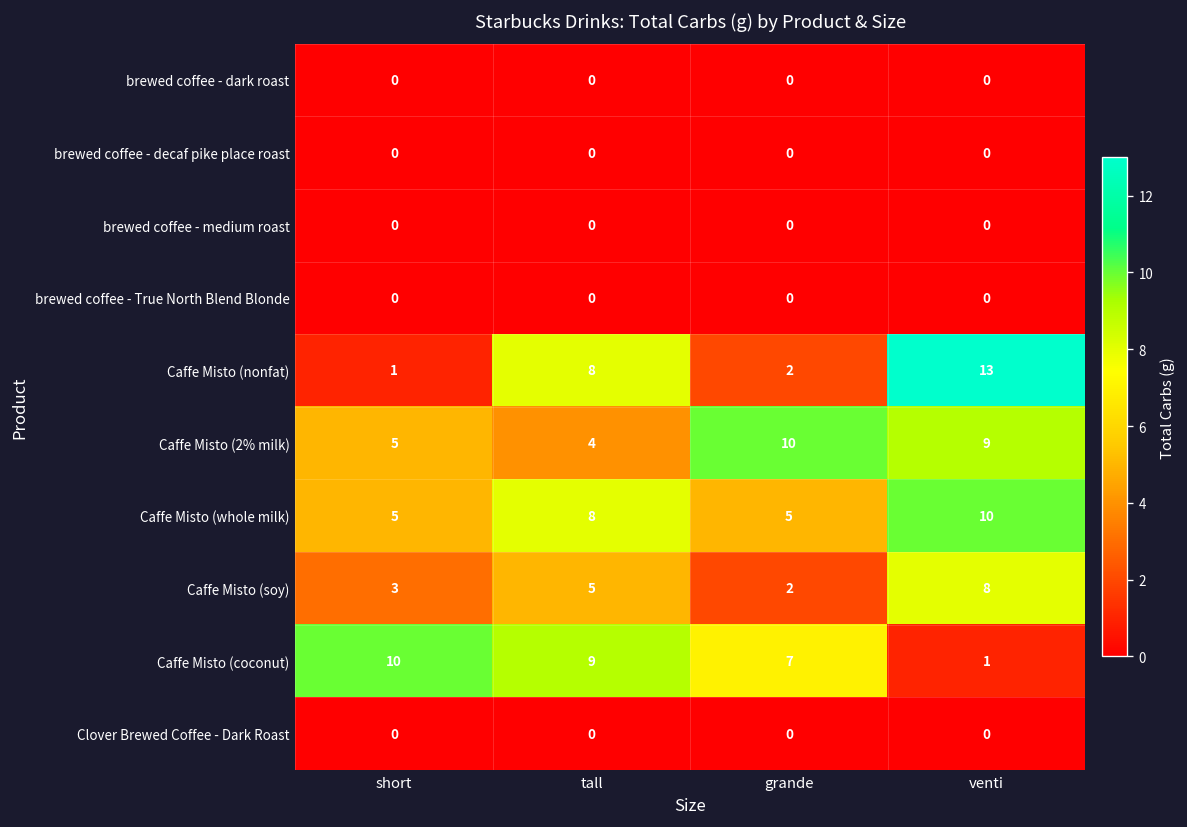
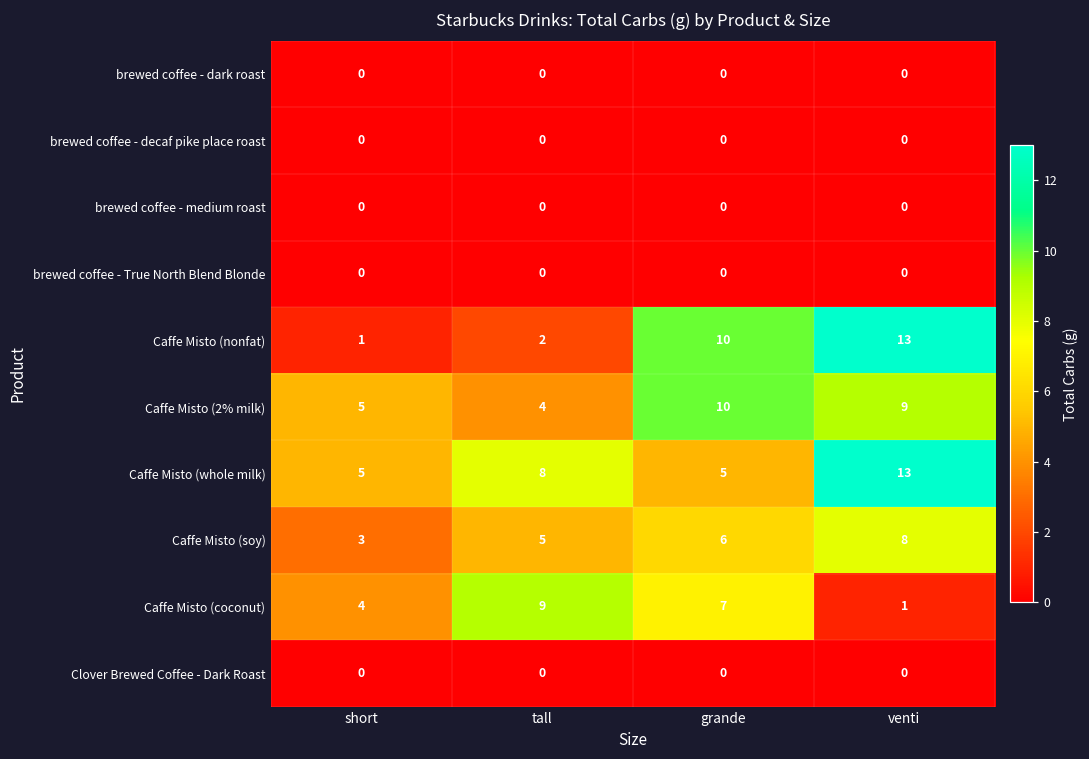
  {
    "brewed coffee - dark roast": {
      "short": 0,
      "tall": 0,
      "grande": 0,
      "venti": 0
    },
    "brewed coffee - decaf pike place roast": {
      "short": 0,
      "tall": 0,
      "grande": 0,
      "venti": 0
    },
    "brewed coffee - medium roast": {
      "short": 0,
      "tall": 0,
      "grande": 0,
      "venti": 0
    },
    "brewed coffee - True North Blend Blonde": {
      "short": 0,
      "tall": 0,
      "grande": 0,
      "venti": 0
    },
    "Caffe Misto (nonfat)": {
      "short": 1,
-     "tall": 8,
-     "grande": 2,
+     "tall": 2,
+     "grande": 10,
      "venti": 13
    },
    "Caffe Misto (2% milk)": {
      "short": 5,
      "tall": 4,
      "grande": 10,
      "venti": 9
    },
    "Caffe Misto (whole milk)": {
      "short": 5,
      "tall": 8,
      "grande": 5,
-     "venti": 10
+     "venti": 13
    },
    "Caffe Misto (soy)": {
      "short": 3,
      "tall": 5,
-     "grande": 2,
+     "grande": 6,
      "venti": 8
    },
    "Caffe Misto (coconut)": {
-     "short": 10,
+     "short": 4,
      "tall": 9,
      "grande": 7,
      "venti": 1
    },
    "Clover Brewed Coffee - Dark Roast": {
      "short": 0,
      "tall": 0,
      "grande": 0,
      "venti": 0
    }
  }
